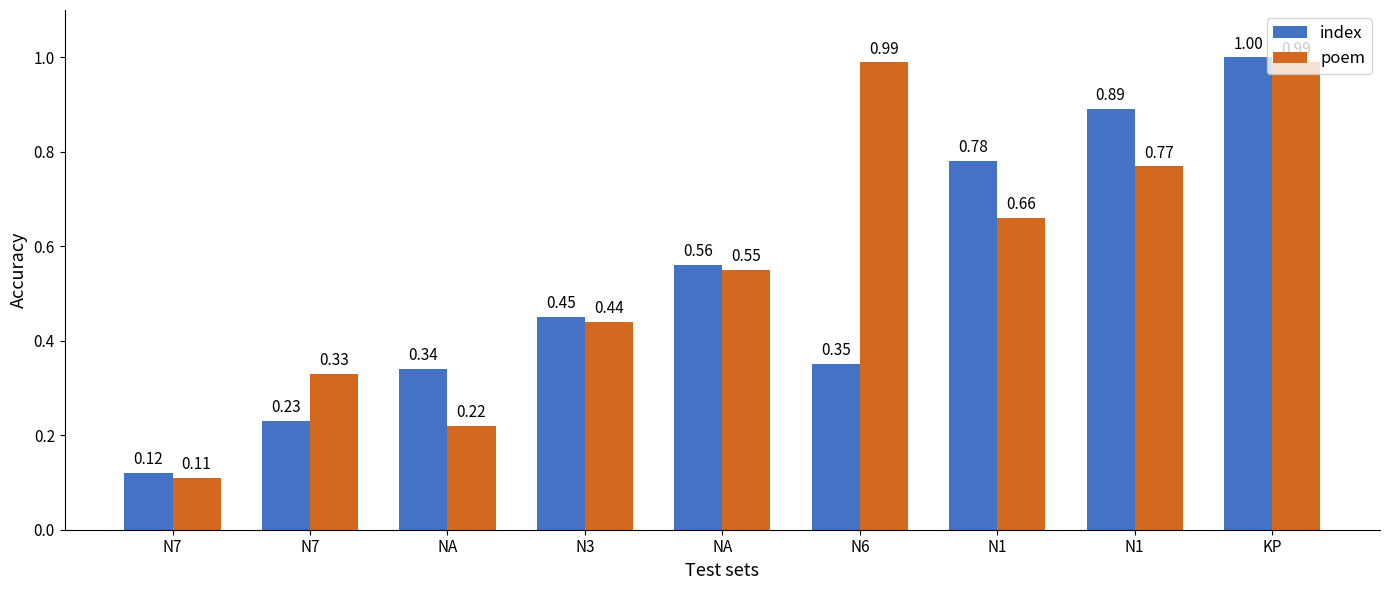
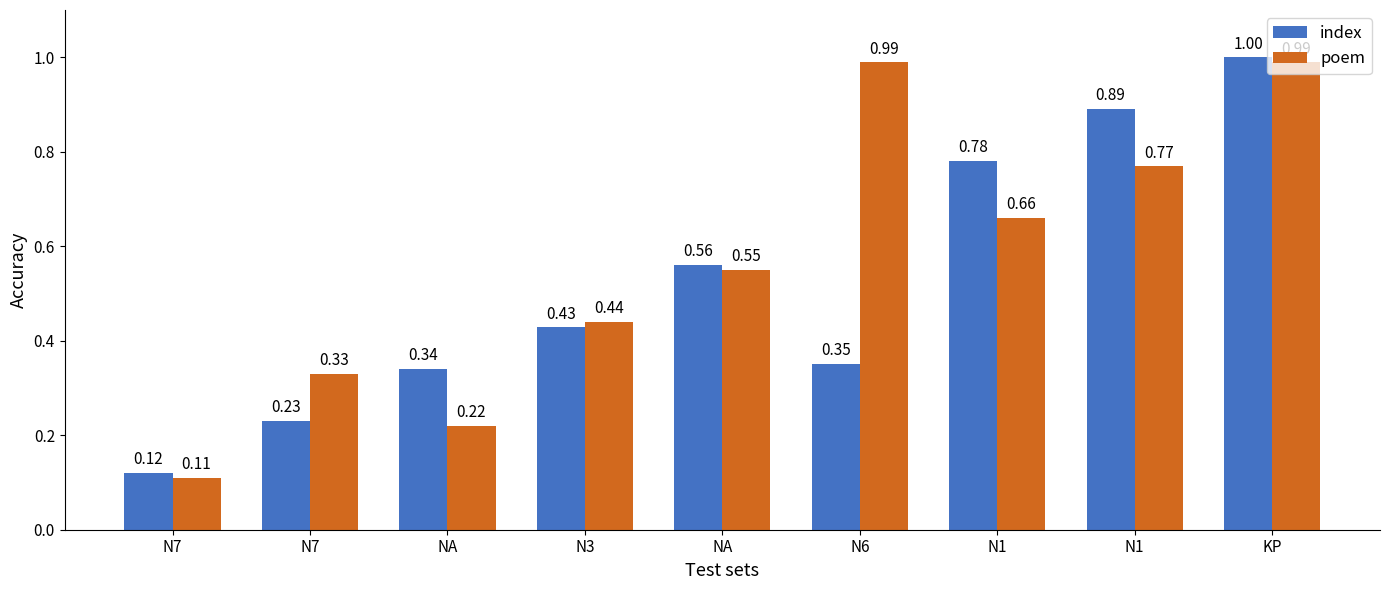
  {
    "index": {
-     "N3": 0.45,
+     "N3": 0.43,
      "N6": 0.35,
      "KP": 1.00
    },
    "poem": {
      "N3": 0.44,
      "N6": 0.99
    }
  }
